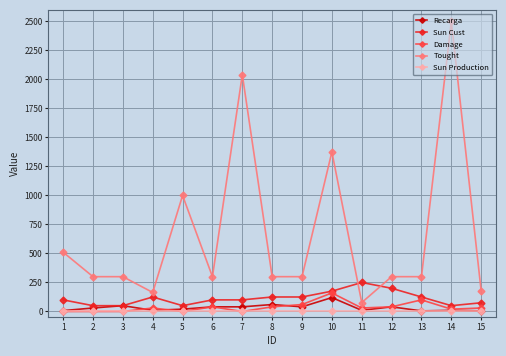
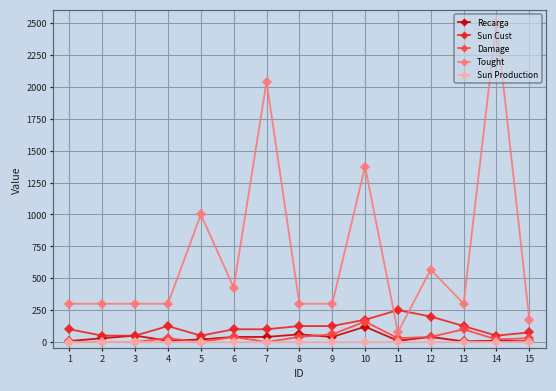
  {
    "Tought": {
-     "1": 510,
+     "1": 300,
      "2": 300,
      "3": 300,
-     "4": 160,
+     "4": 300,
      "5": 1000,
-     "6": 300,
+     "6": 430,
      "7": 2040,
      "8": 300,
      "9": 300,
      "10": 1380,
      "11": 80,
-     "12": 300,
+     "12": 570,
      "13": 300,
      "15": 180
    },
    "Sun Production": {
      "6": 0,
      "8": 0,
      "9": 0,
      "10": 0,
      "12": 0
    }
  }
